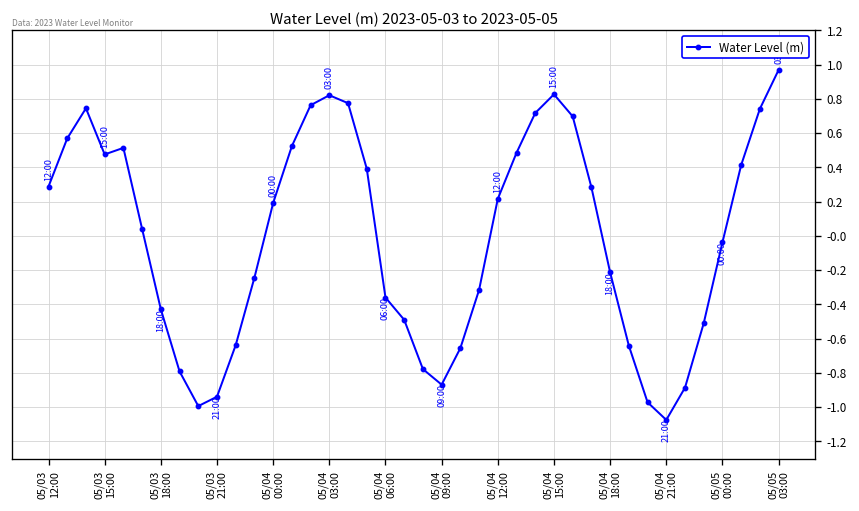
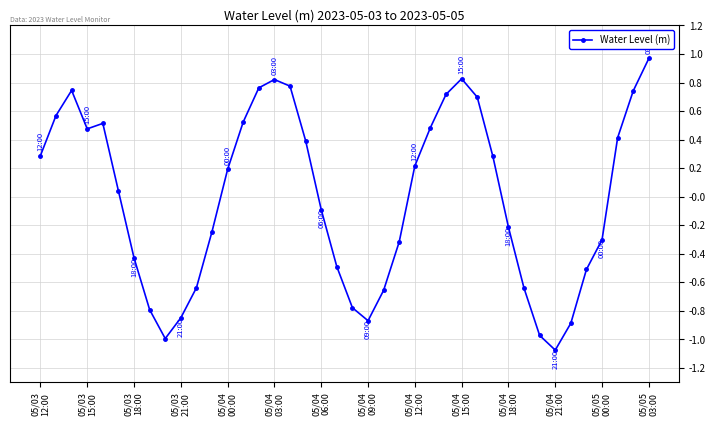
  {
-   "05/03 21:00": -0.94,
-   "05/04 06:00": -0.36,
-   "05/05 00:00": -0.04
+   "05/03 21:00": -0.85,
+   "05/04 06:00": -0.09,
+   "05/05 00:00": -0.30
  }
